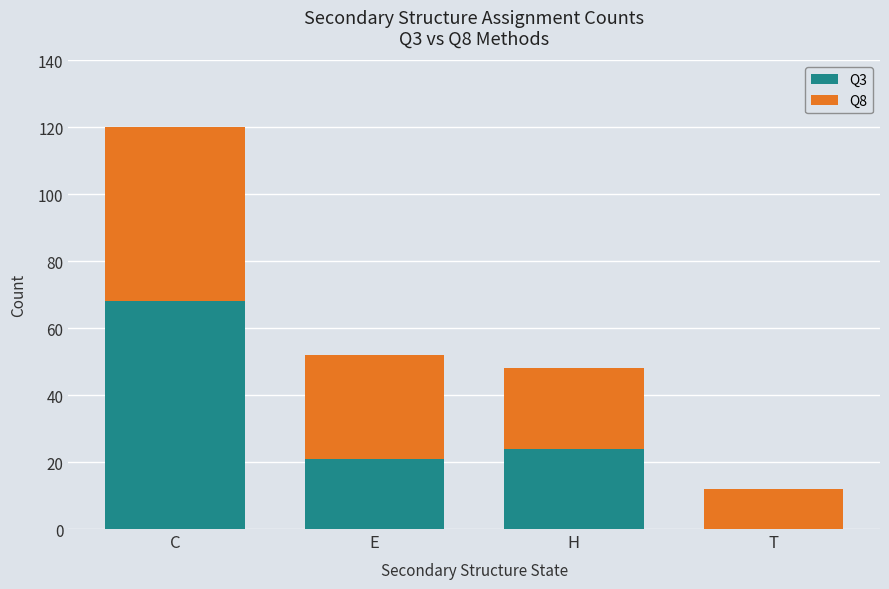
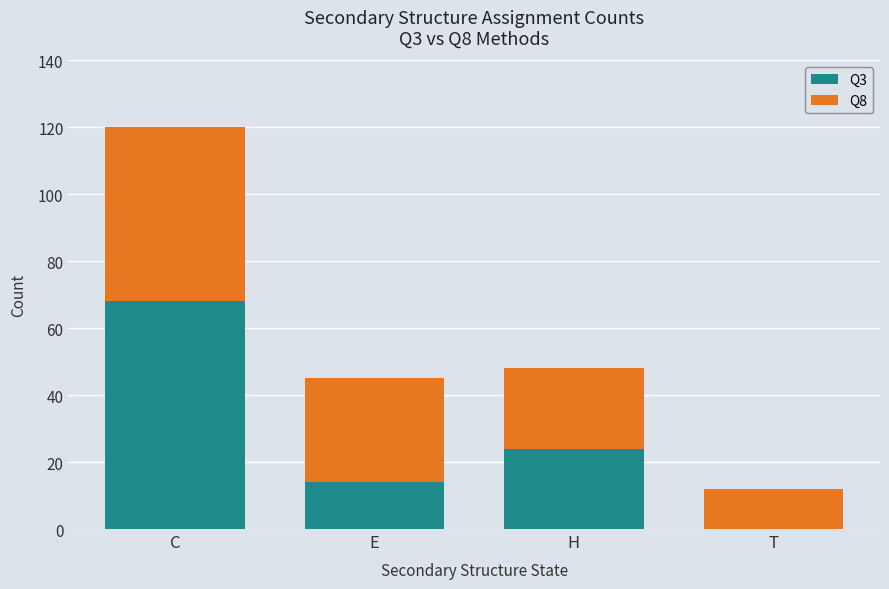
  {
    "Q3": {
      "C": 68,
-     "E": 21,
+     "E": 14,
      "H": 24,
      "T": 0
    },
    "Q8": {
      "C": 52,
      "E": 31,
      "H": 24,
      "T": 12
    }
  }
